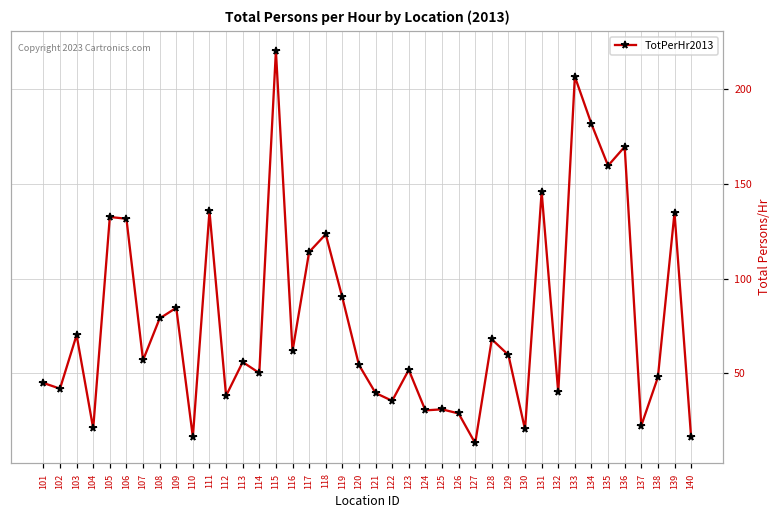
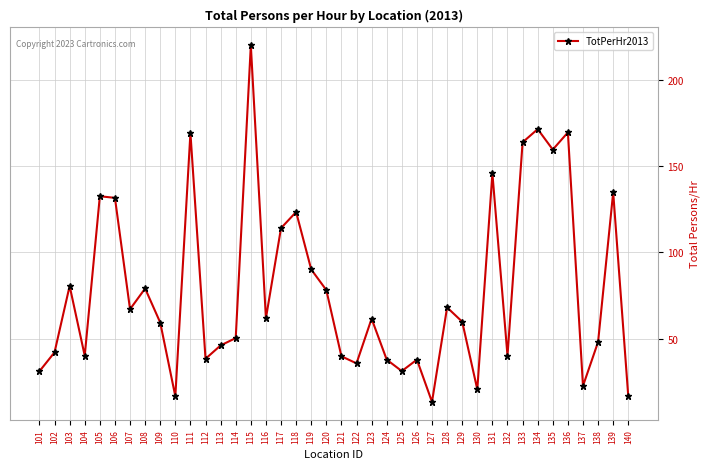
  {
-   "101": 45,
+   "101": 31,
    "102": 42,
-   "103": 70,
-   "104": 21,
+   "103": 80,
+   "104": 40,
    "105": 132,
    "106": 132,
-   "107": 57,
+   "107": 67,
    "108": 79,
-   "109": 85,
+   "109": 59,
    "110": 17,
-   "111": 136,
+   "111": 169,
    "112": 38,
-   "113": 56,
+   "113": 46,
    "114": 50,
    "115": 220,
    "116": 62,
    "117": 114,
    "118": 123,
    "119": 90,
-   "120": 55,
+   "120": 78,
    "121": 40,
    "122": 36,
-   "123": 52,
-   "124": 31,
+   "123": 62,
+   "124": 38,
    "125": 31,
-   "126": 29,
+   "126": 38,
    "127": 13,
    "128": 68,
    "129": 60,
    "130": 21,
    "131": 146,
    "132": 40,
-   "133": 207,
-   "134": 182,
+   "133": 164,
+   "134": 171,
    "135": 160,
    "136": 170,
    "137": 23,
    "138": 48,
    "139": 135,
    "140": 16
  }
